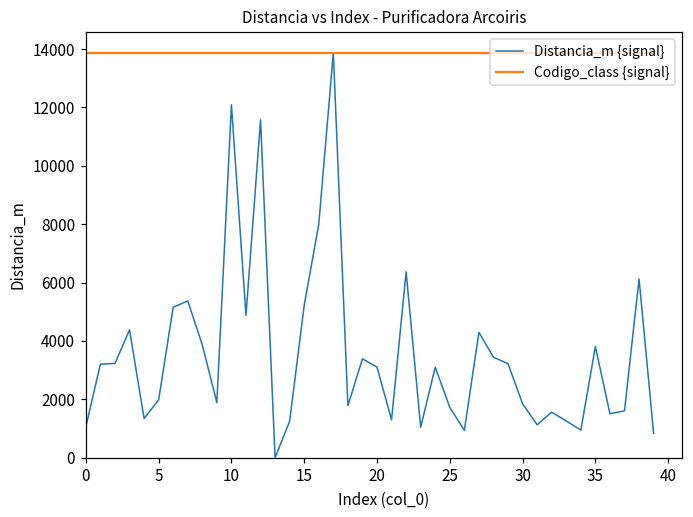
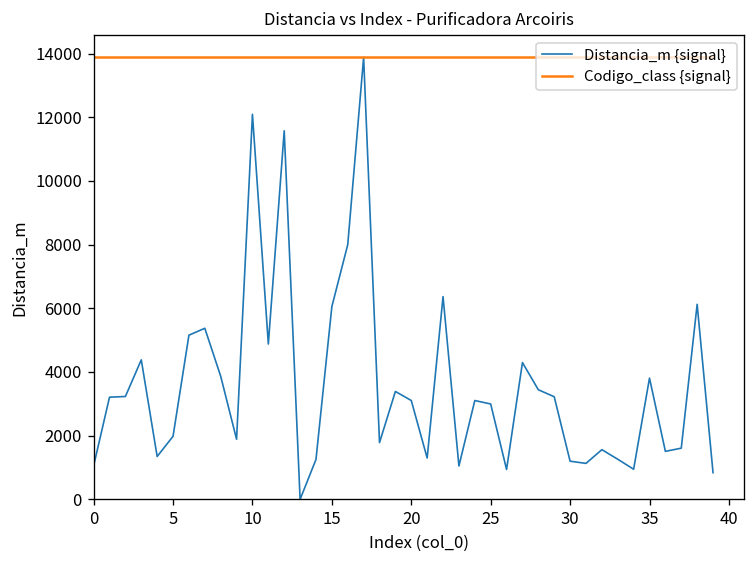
  {
    "Distancia_m {signal}": {
      "0": 1100,
      "5": 2000,
      "10": 12100,
-     "15": 5200,
+     "15": 6100,
      "20": 3100,
-     "25": 1700,
-     "30": 1800,
+     "25": 3000,
+     "30": 1200,
      "35": 3800
    },
    "Codigo_class {signal}": {
      "0": 13900,
      "5": 13900,
      "10": 13900,
      "15": 13900,
      "20": 13900,
      "25": 13900
    }
  }
